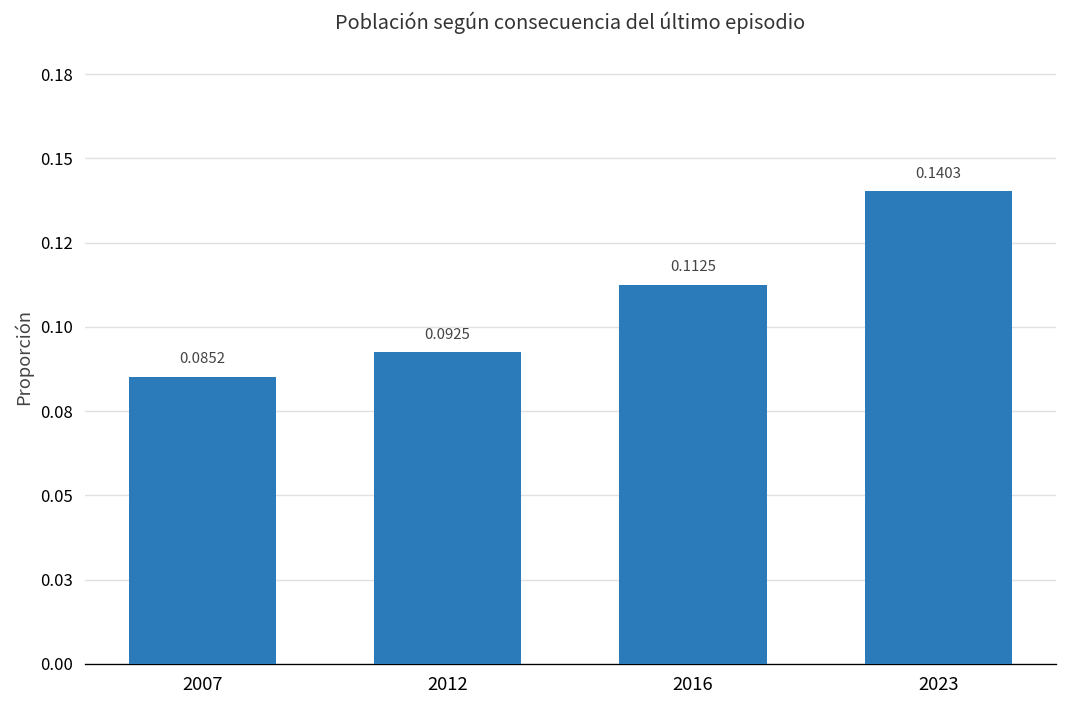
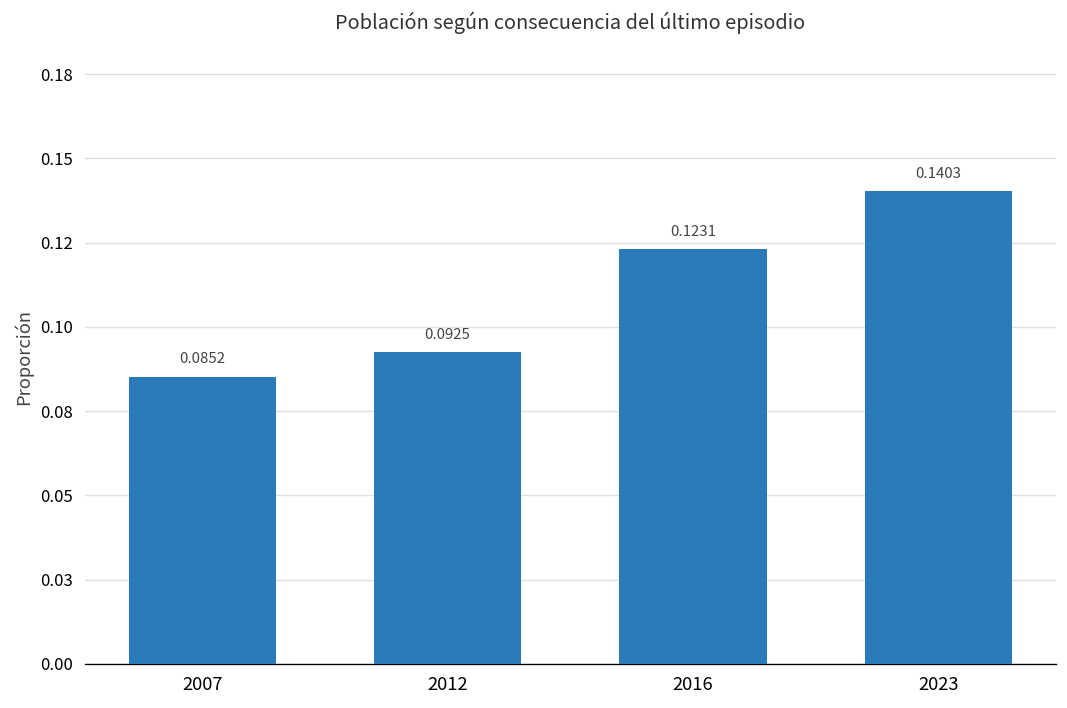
  {
    "2007": 0.0852,
    "2012": 0.0925,
-   "2016": 0.1125,
+   "2016": 0.1231,
    "2023": 0.1403
  }
